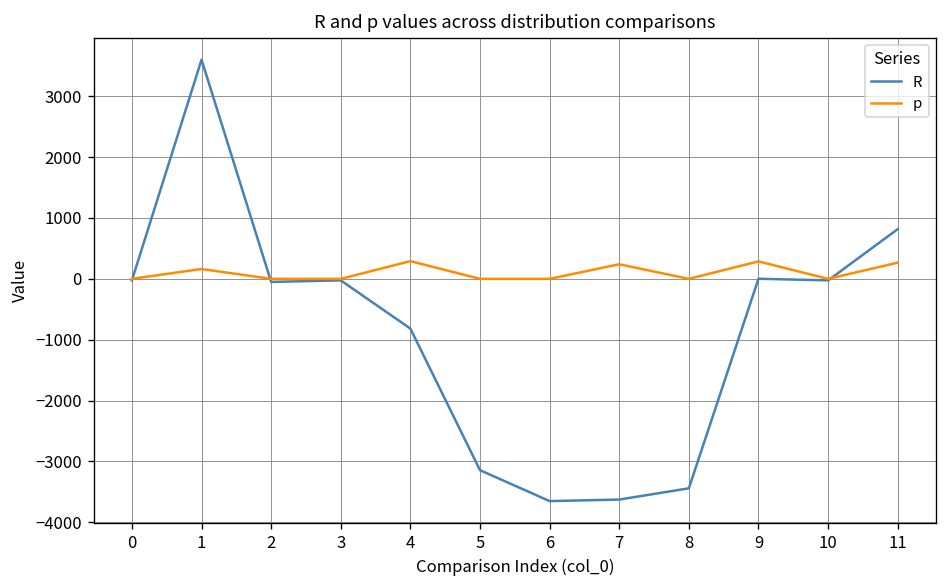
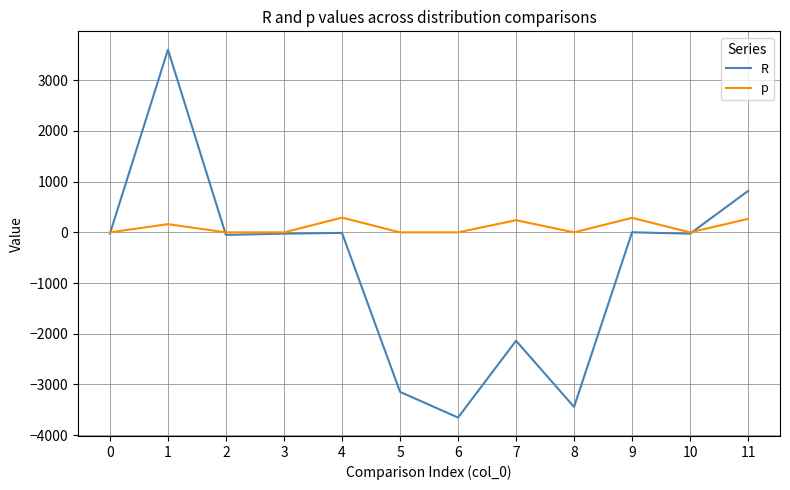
  {
    "R": {
      "1": 3600,
-     "4": -800,
+     "4": 0,
      "5": -3100,
      "6": -3700,
-     "7": -3600,
+     "7": -2100,
      "8": -3400,
      "9": 0,
      "11": 800
    },
    "p": {
      "1": 200,
      "4": 300,
      "5": 0,
      "6": 0,
      "7": 200,
      "8": 0,
      "9": 300,
      "11": 300
    }
  }
